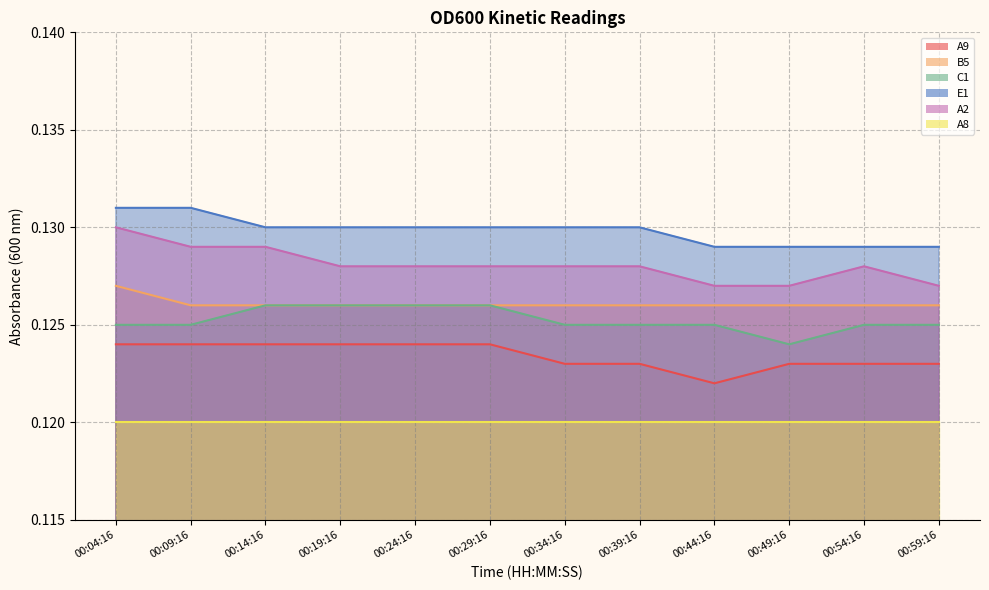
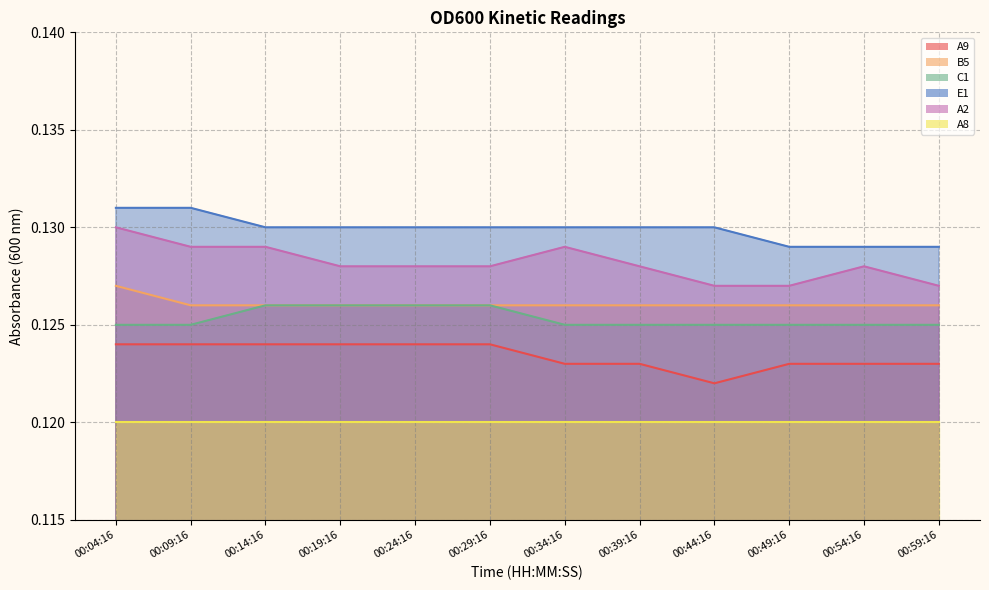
  {
    "A9": {
      "00:04:16": 0.124,
      "00:09:16": 0.124,
      "00:14:16": 0.124,
      "00:19:16": 0.124,
      "00:24:16": 0.124,
      "00:29:16": 0.124,
      "00:34:16": 0.123,
      "00:39:16": 0.123,
      "00:44:16": 0.122,
      "00:49:16": 0.123,
      "00:54:16": 0.123,
      "00:59:16": 0.123
    },
    "C1": {
      "00:04:16": 0.125,
      "00:09:16": 0.125,
      "00:34:16": 0.125,
      "00:39:16": 0.125,
      "00:44:16": 0.125,
-     "00:49:16": 0.124,
+     "00:49:16": 0.125,
      "00:54:16": 0.125,
      "00:59:16": 0.125
    },
    "E1": {
      "00:04:16": 0.131,
      "00:09:16": 0.131,
      "00:14:16": 0.130,
      "00:19:16": 0.130,
      "00:24:16": 0.130,
      "00:29:16": 0.130,
      "00:34:16": 0.130,
      "00:39:16": 0.130,
-     "00:44:16": 0.129,
+     "00:44:16": 0.130,
      "00:49:16": 0.129,
      "00:54:16": 0.129,
      "00:59:16": 0.129
    },
    "A2": {
      "00:04:16": 0.130,
      "00:09:16": 0.129,
      "00:14:16": 0.129,
      "00:19:16": 0.128,
      "00:24:16": 0.128,
      "00:29:16": 0.128,
-     "00:34:16": 0.128,
+     "00:34:16": 0.129,
      "00:39:16": 0.128,
      "00:44:16": 0.127,
      "00:49:16": 0.127,
      "00:54:16": 0.128,
      "00:59:16": 0.127
    }
  }
